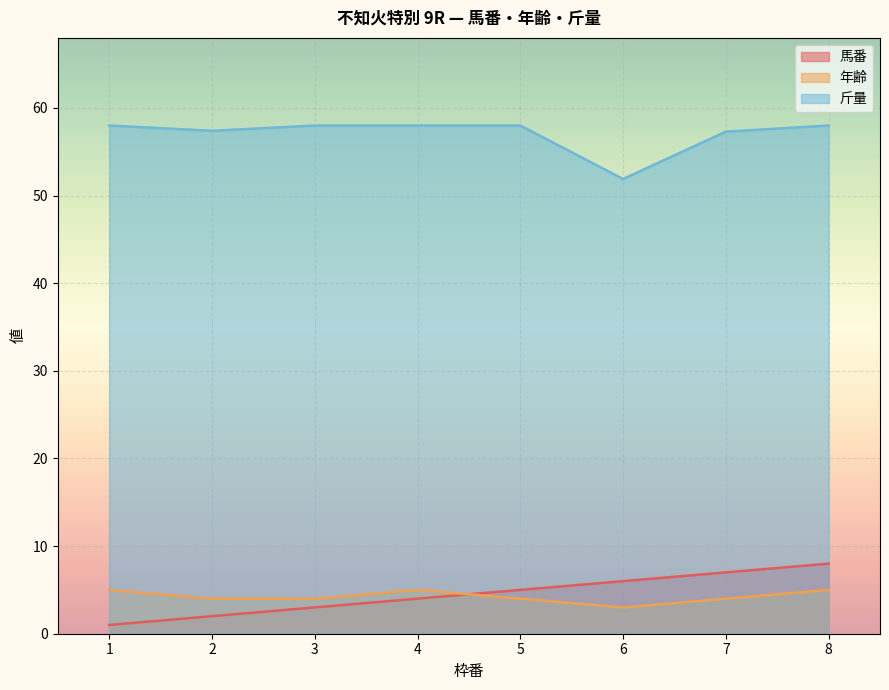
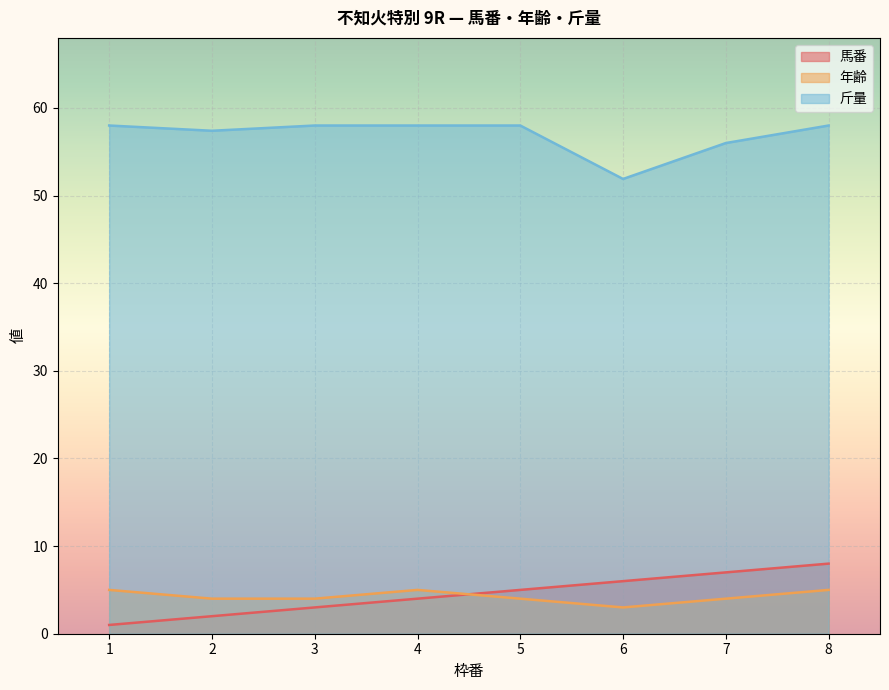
  {
    "斤量": {
      "1": 58,
      "2": 57,
      "3": 58,
      "4": 58,
      "5": 58,
      "6": 52,
-     "7": 57,
+     "7": 56,
      "8": 58
    }
  }
